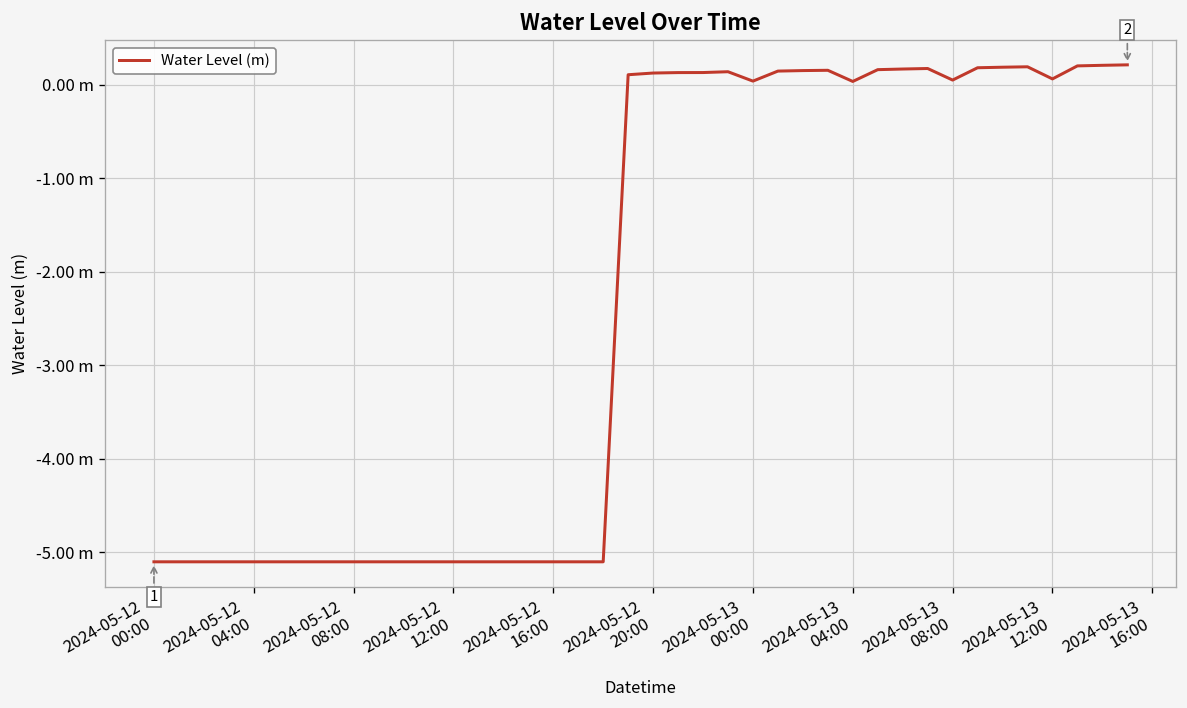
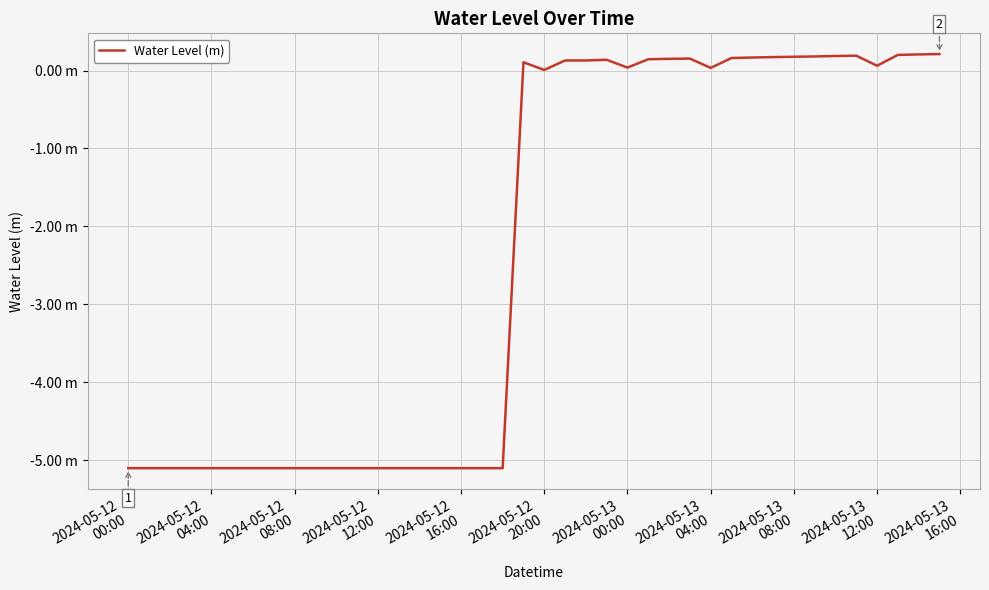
  {
    "2024-05-12 04:00": "-5.1 m",
    "2024-05-12 08:00": "-5.1 m",
    "2024-05-12 12:00": "-5.1 m",
    "2024-05-12 16:00": "-5.1 m",
-   "2024-05-12 20:00": "0.1 m",
+   "2024-05-12 20:00": "0.0 m",
    "2024-05-13 00:00": "0.0 m",
    "2024-05-13 04:00": "0.0 m",
-   "2024-05-13 08:00": "0.0 m",
+   "2024-05-13 08:00": "0.2 m",
    "2024-05-13 12:00": "0.1 m"
  }
